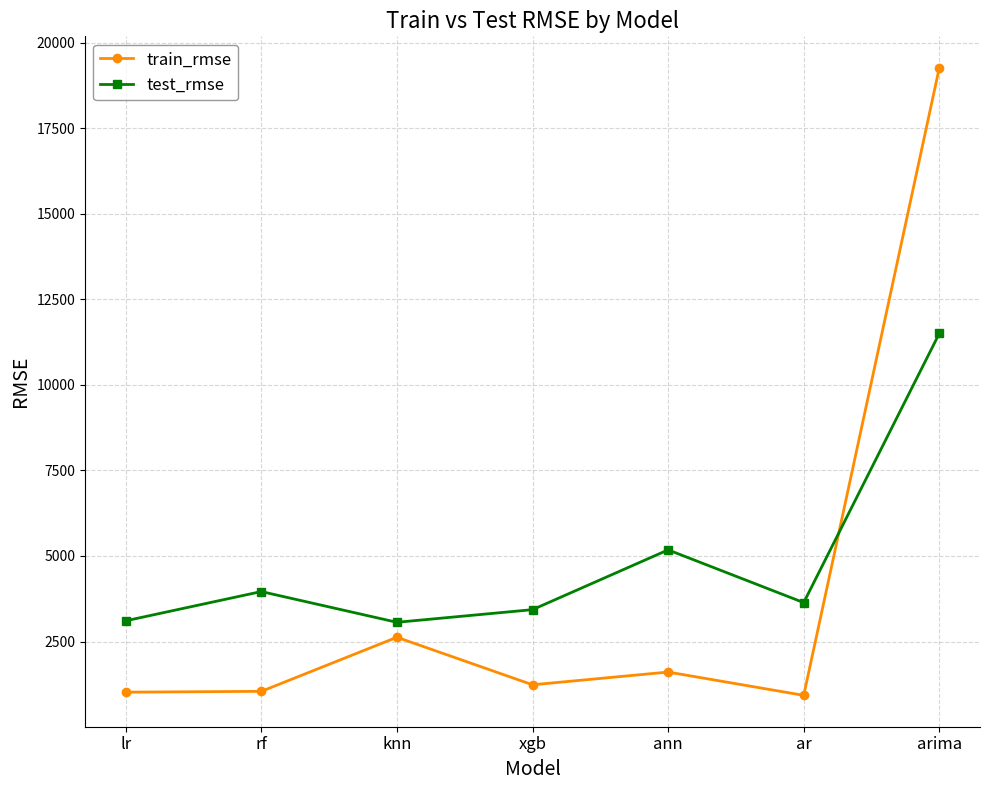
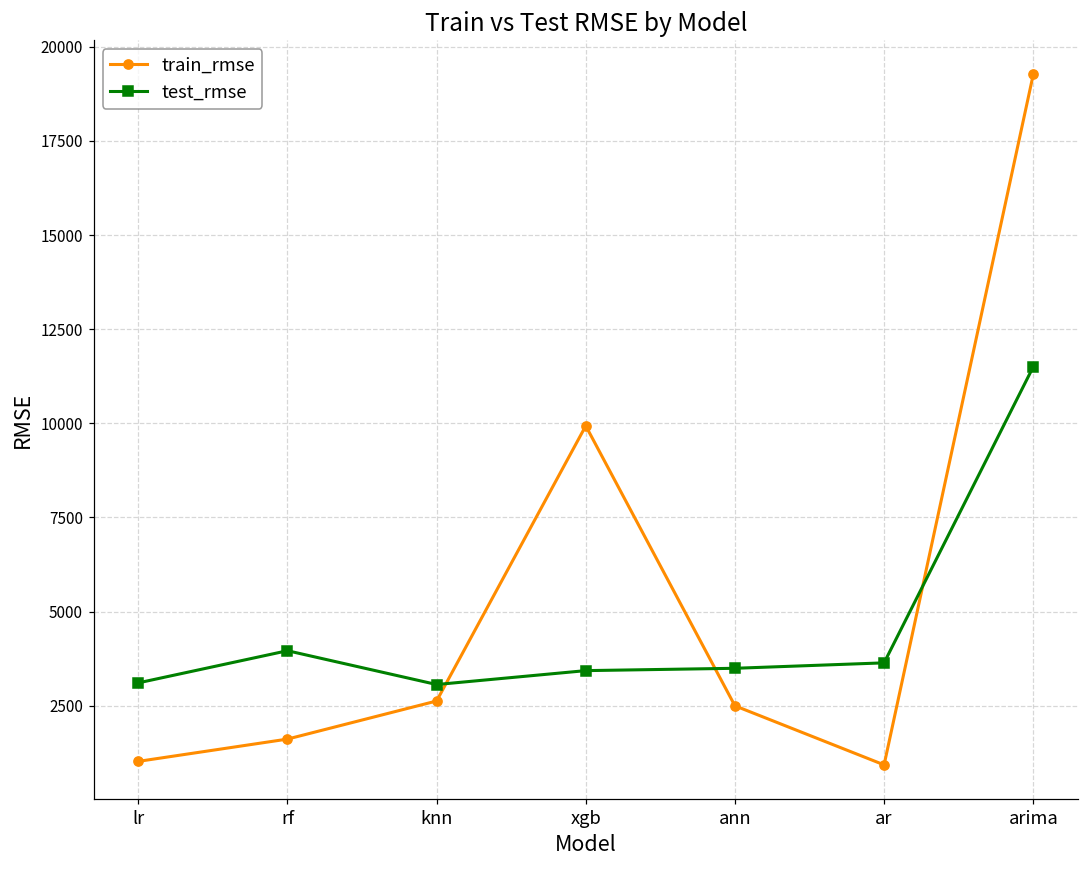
  {
    "train_rmse": {
      "lr": 1000,
-     "rf": 1000,
+     "rf": 1600,
      "knn": 2600,
-     "xgb": 1200,
-     "ann": 1600,
+     "xgb": 9900,
+     "ann": 2500,
      "ar": 900,
      "arima": 19300
    },
    "test_rmse": {
      "lr": 3100,
      "rf": 4000,
      "knn": 3100,
      "xgb": 3400,
-     "ann": 5200,
+     "ann": 3500,
      "ar": 3600,
      "arima": 11500
    }
  }
